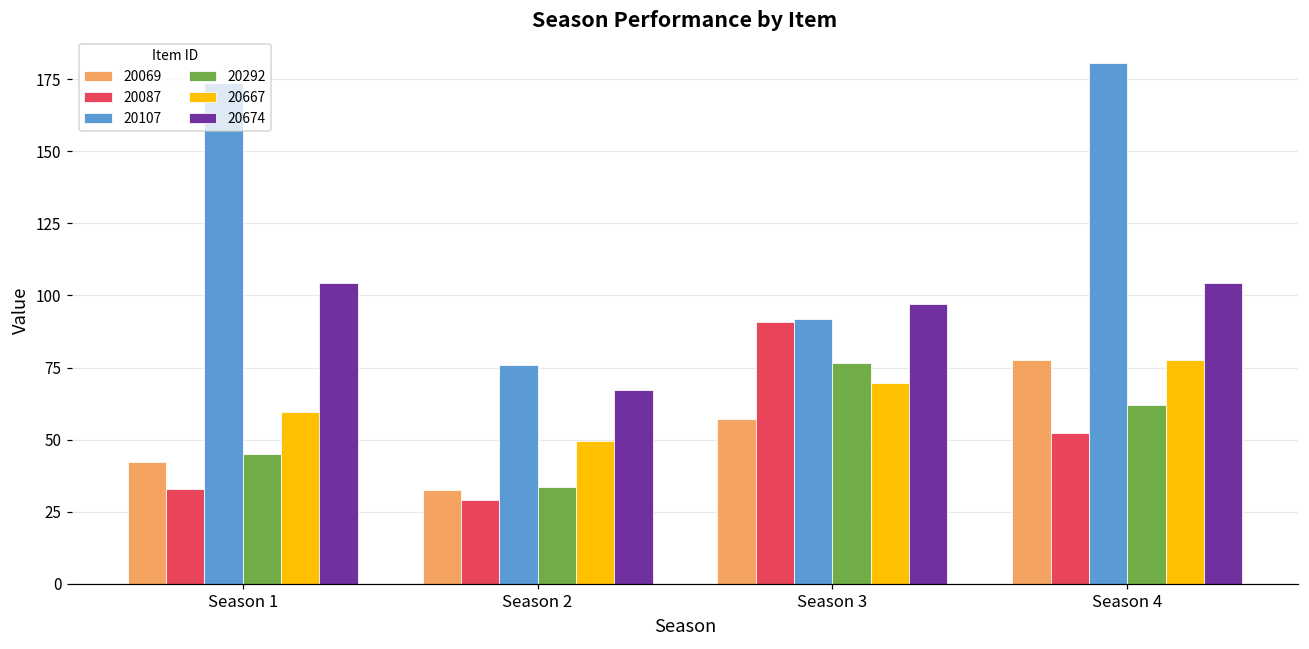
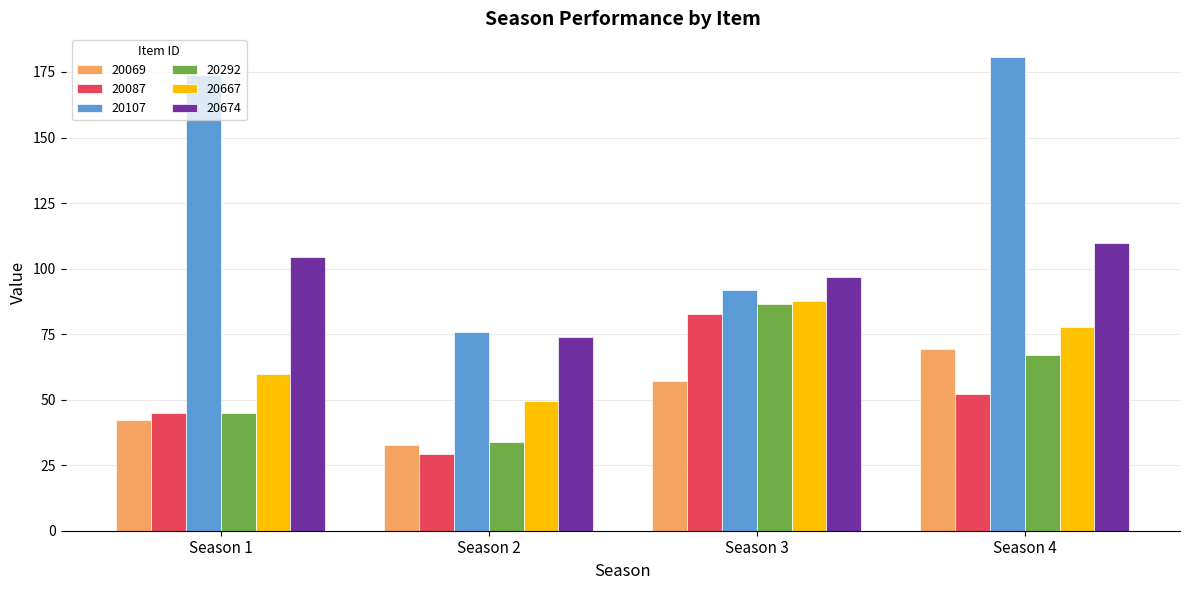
  {
    "20069": {
      "Season 1": 42,
      "Season 2": 33,
      "Season 3": 57,
-     "Season 4": 78
+     "Season 4": 69
    },
    "20087": {
-     "Season 1": 33,
+     "Season 1": 45,
      "Season 2": 29,
-     "Season 3": 91,
+     "Season 3": 83,
      "Season 4": 52
    },
    "20107": {
      "Season 2": 76,
      "Season 3": 92,
      "Season 4": 181
    },
    "20292": {
      "Season 1": 45,
      "Season 2": 34,
-     "Season 3": 77,
-     "Season 4": 62
+     "Season 3": 87,
+     "Season 4": 67
    },
    "20667": {
      "Season 1": 60,
      "Season 2": 49,
-     "Season 3": 70,
+     "Season 3": 88,
      "Season 4": 78
    },
    "20674": {
      "Season 1": 104,
-     "Season 2": 67,
+     "Season 2": 74,
      "Season 3": 97,
-     "Season 4": 104
+     "Season 4": 110
    }
  }
